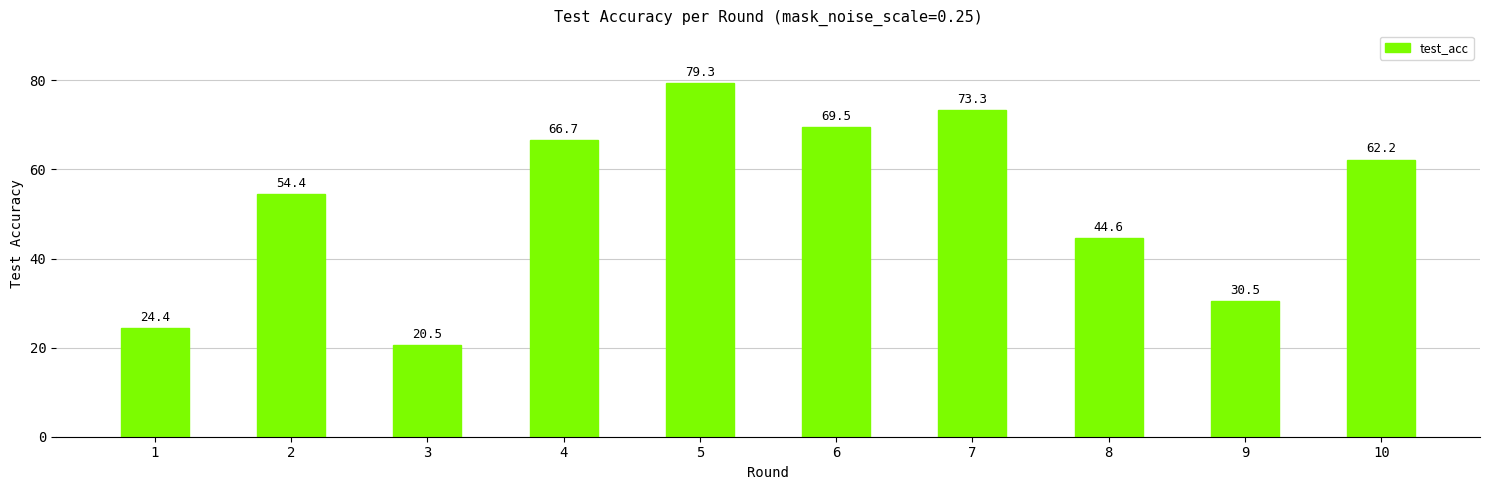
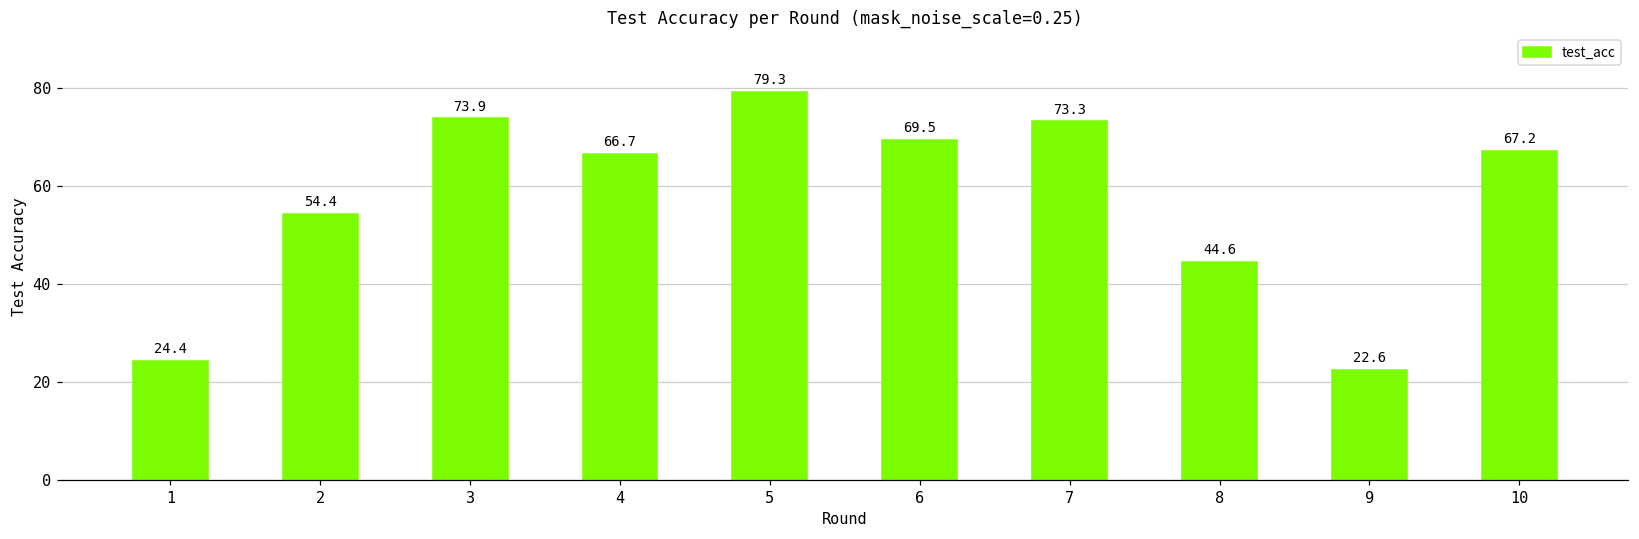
  {
    "1": 24.4,
    "2": 54.4,
-   "3": 20.5,
+   "3": 73.9,
    "4": 66.7,
    "5": 79.3,
    "6": 69.5,
    "7": 73.3,
    "8": 44.6,
-   "9": 30.5,
-   "10": 62.2
+   "9": 22.6,
+   "10": 67.2
  }
